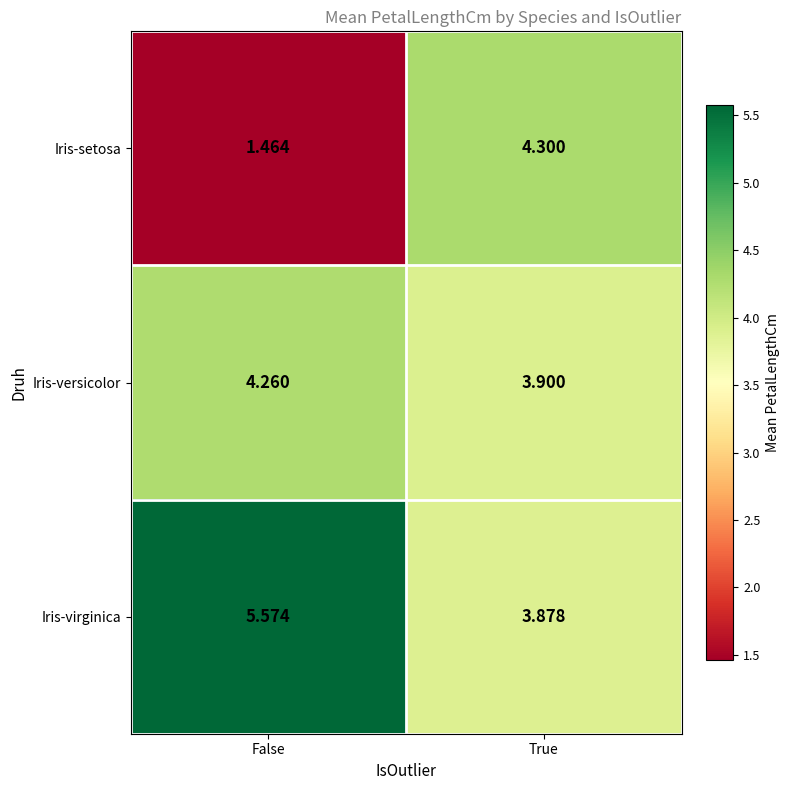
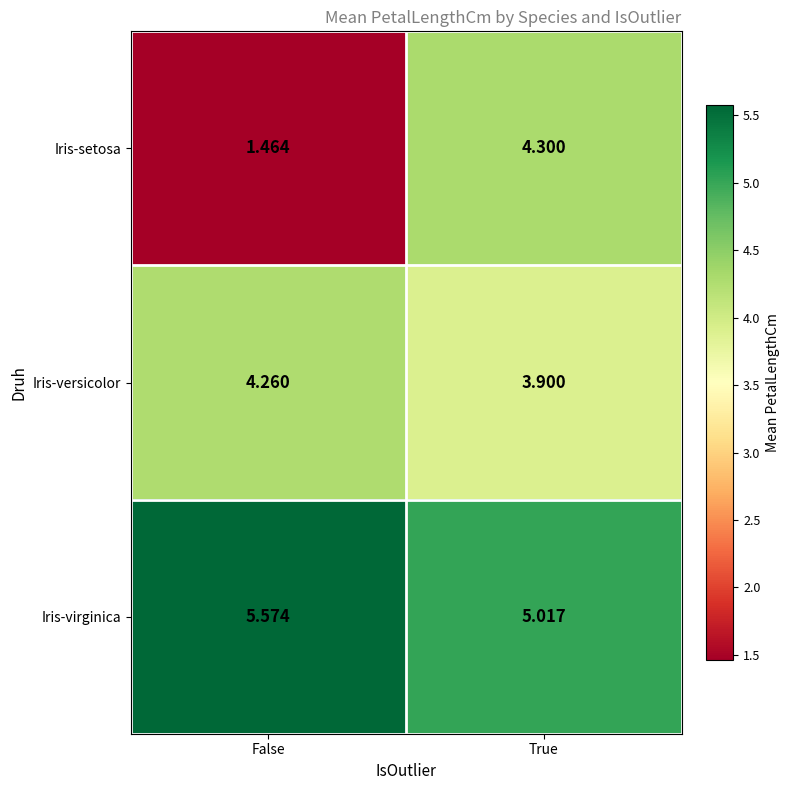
  {
    "Iris-setosa": {
      "False": 1.464,
      "True": 4.300
    },
    "Iris-versicolor": {
      "False": 4.260,
      "True": 3.900
    },
    "Iris-virginica": {
      "False": 5.574,
-     "True": 3.878
+     "True": 5.017
    }
  }
